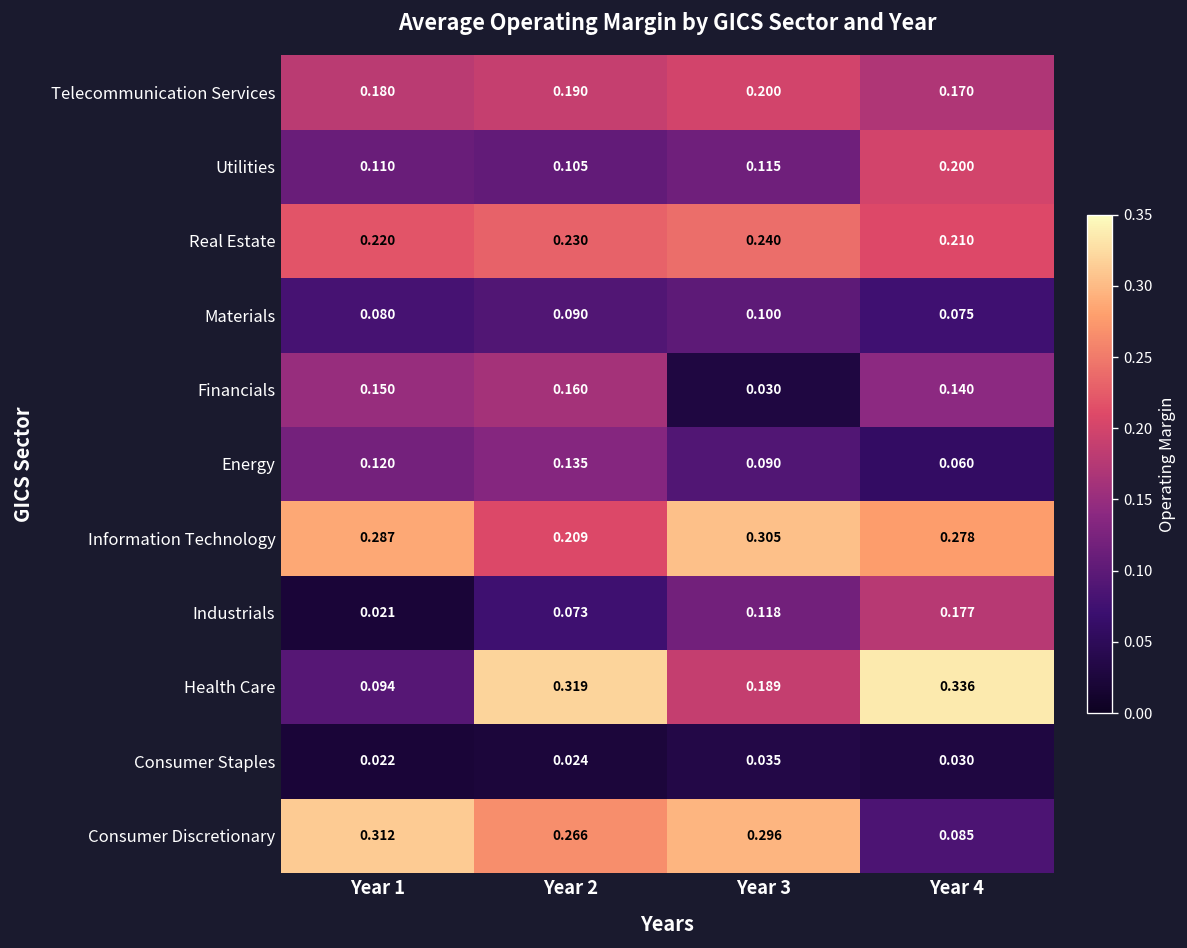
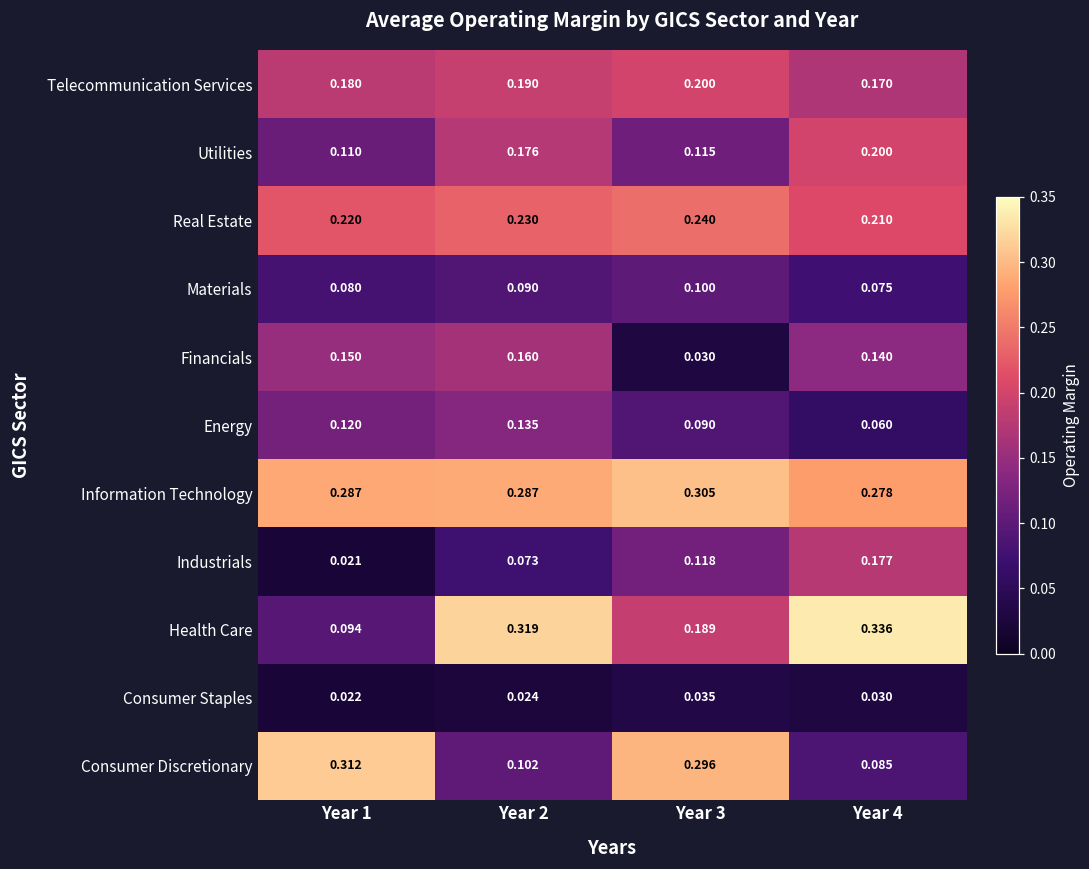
  {
    "Telecommunication Services": {
      "Year 1": 0.180,
      "Year 2": 0.190,
      "Year 3": 0.200,
      "Year 4": 0.170
    },
    "Utilities": {
      "Year 1": 0.110,
-     "Year 2": 0.105,
+     "Year 2": 0.176,
      "Year 3": 0.115,
      "Year 4": 0.200
    },
    "Real Estate": {
      "Year 1": 0.220,
      "Year 2": 0.230,
      "Year 3": 0.240,
      "Year 4": 0.210
    },
    "Materials": {
      "Year 1": 0.080,
      "Year 2": 0.090,
      "Year 3": 0.100,
      "Year 4": 0.075
    },
    "Financials": {
      "Year 1": 0.150,
      "Year 2": 0.160,
      "Year 3": 0.030,
      "Year 4": 0.140
    },
    "Energy": {
      "Year 1": 0.120,
      "Year 2": 0.135,
      "Year 3": 0.090,
      "Year 4": 0.060
    },
    "Information Technology": {
      "Year 1": 0.287,
-     "Year 2": 0.209,
+     "Year 2": 0.287,
      "Year 3": 0.305,
      "Year 4": 0.278
    },
    "Industrials": {
      "Year 1": 0.021,
      "Year 2": 0.073,
      "Year 3": 0.118,
      "Year 4": 0.177
    },
    "Health Care": {
      "Year 1": 0.094,
      "Year 2": 0.319,
      "Year 3": 0.189,
      "Year 4": 0.336
    },
    "Consumer Staples": {
      "Year 1": 0.022,
      "Year 2": 0.024,
      "Year 3": 0.035,
      "Year 4": 0.030
    },
    "Consumer Discretionary": {
      "Year 1": 0.312,
-     "Year 2": 0.266,
+     "Year 2": 0.102,
      "Year 3": 0.296,
      "Year 4": 0.085
    }
  }
